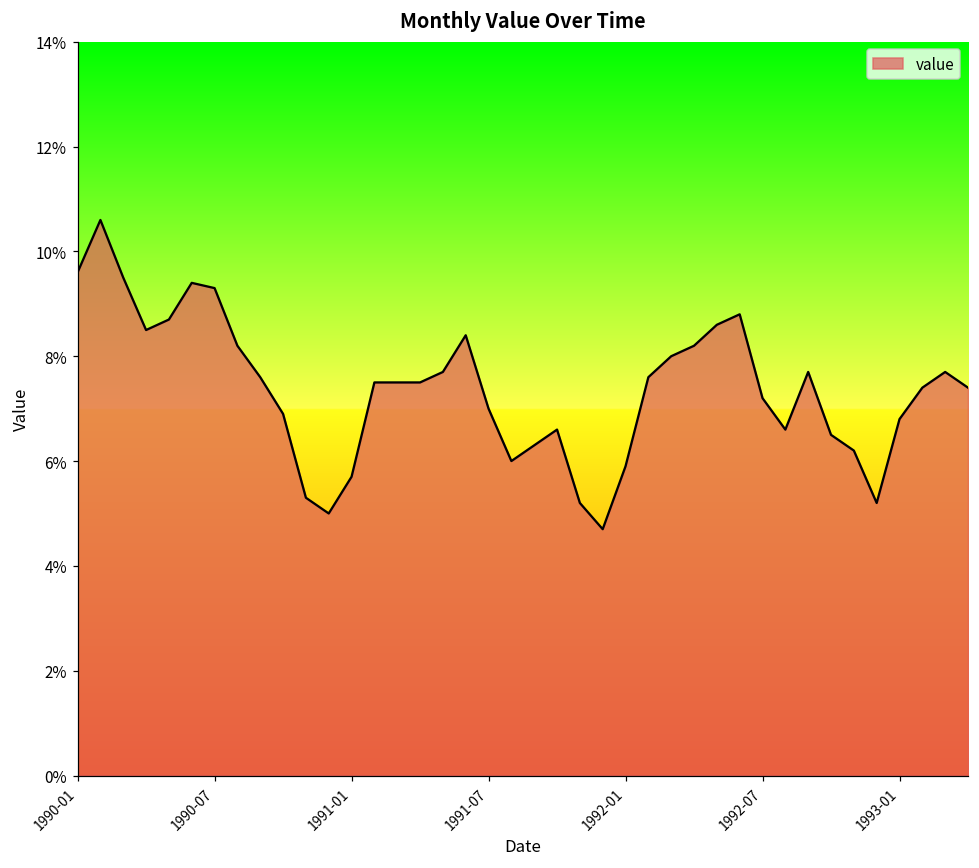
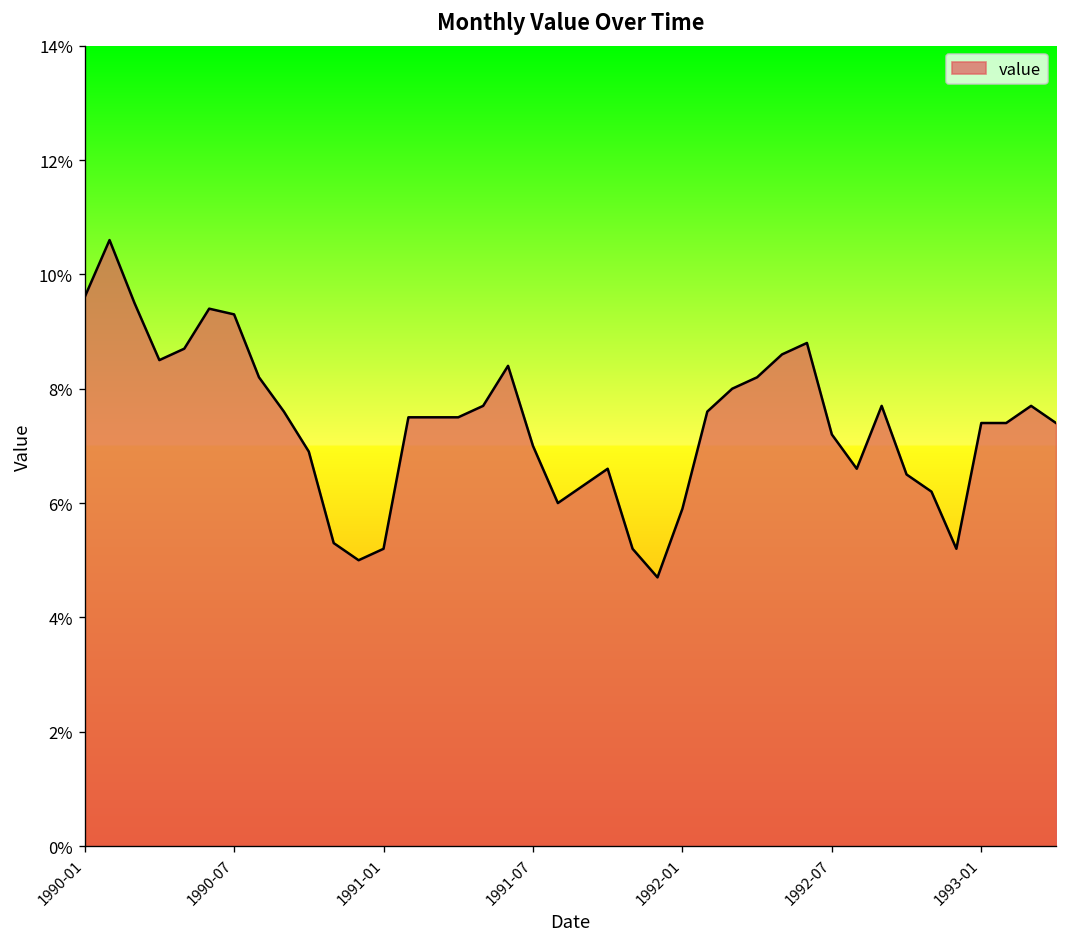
  {
    "1990-01": "9.6%",
    "1990-07": "9.3%",
-   "1991-01": "5.7%",
+   "1991-01": "5.2%",
    "1991-07": "7.0%",
    "1992-01": "5.9%",
    "1992-07": "7.2%",
-   "1993-01": "6.8%"
+   "1993-01": "7.4%"
  }
